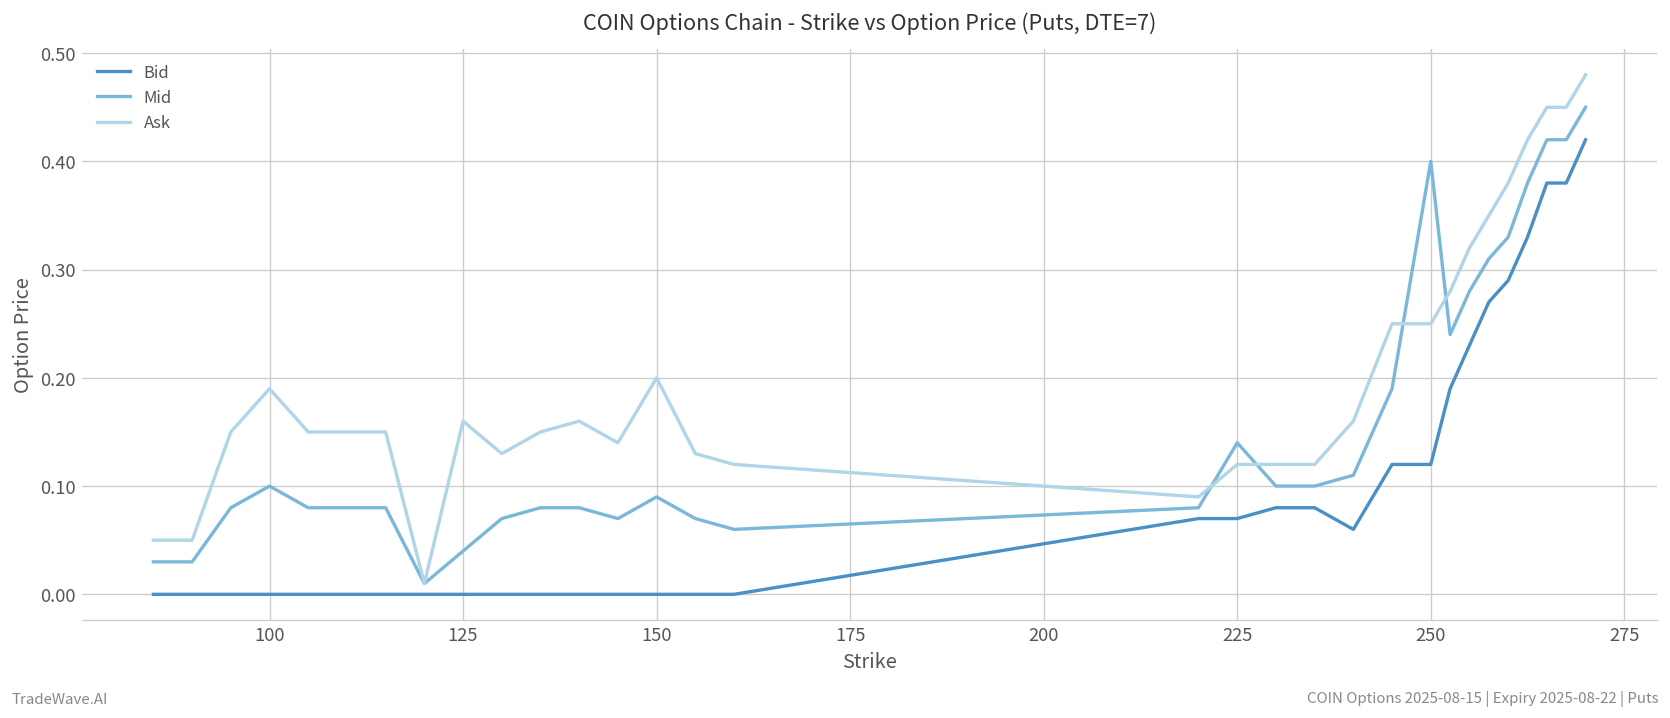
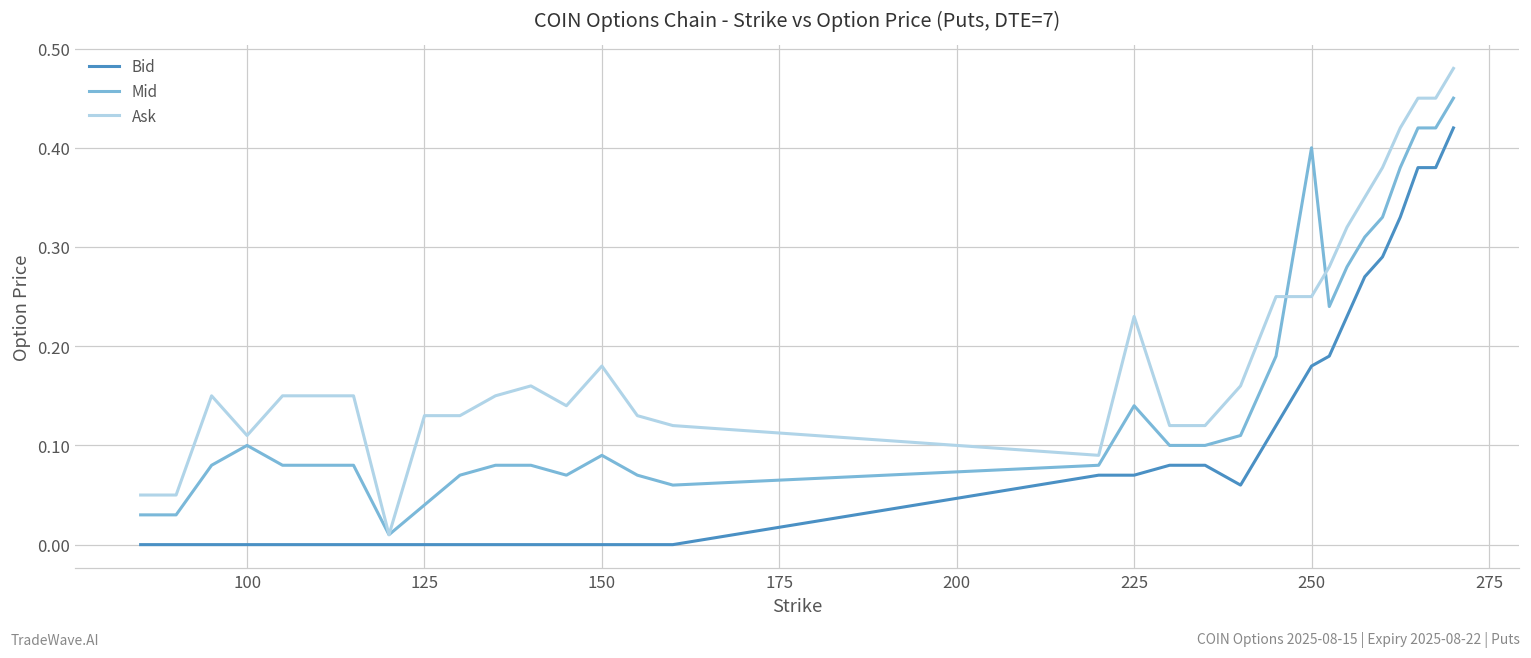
  {
    "Bid": {
      "100": 0.00,
      "125": 0.00,
      "150": 0.00,
      "225": 0.07,
-     "250": 0.12
+     "250": 0.18
    },
    "Mid": {
      "100": 0.10,
      "125": 0.04,
      "150": 0.09,
      "225": 0.14,
      "250": 0.40
    },
    "Ask": {
-     "100": 0.19,
-     "125": 0.16,
-     "150": 0.20,
-     "225": 0.12,
+     "100": 0.11,
+     "125": 0.13,
+     "150": 0.18,
+     "225": 0.23,
      "250": 0.25
    }
  }
